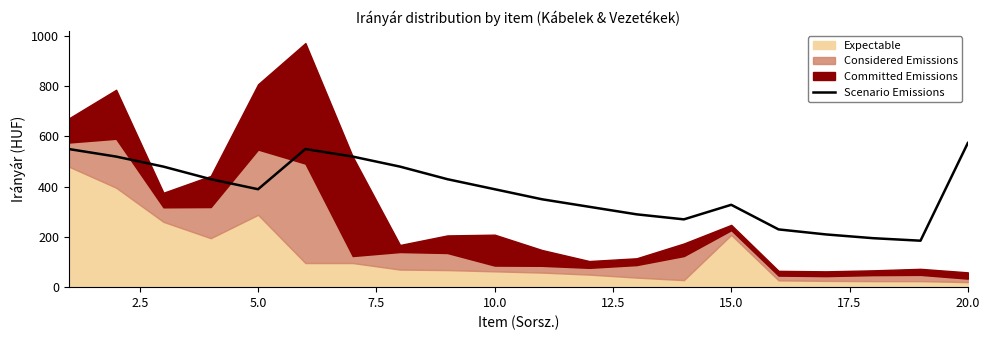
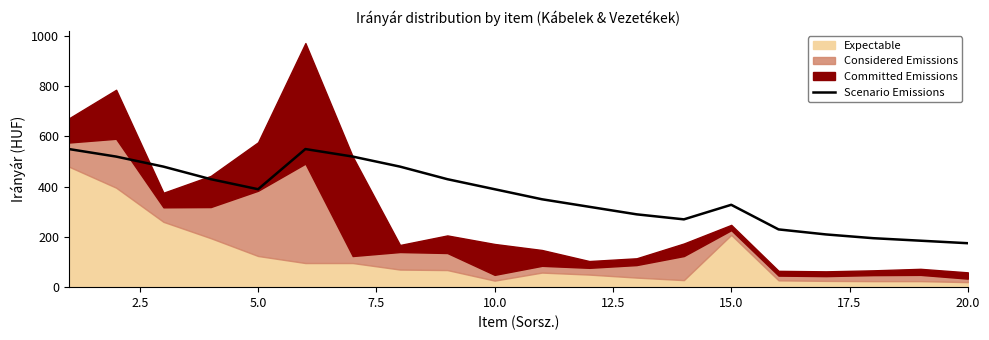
  {
    "Expectable": {
-     "5.0": 290,
-     "10.0": 60,
+     "5.0": 120,
+     "10.0": 30,
      "15.0": 210,
      "20.0": 20
    },
    "Scenario Emissions": {
      "10.0": 390,
      "15.0": 330,
-     "20.0": 570
+     "20.0": 180
    },
    "Committed Emissions": {
-     "5.0": 260,
+     "5.0": 190,
      "10.0": 120,
      "15.0": 20,
      "20.0": 30
    }
  }
